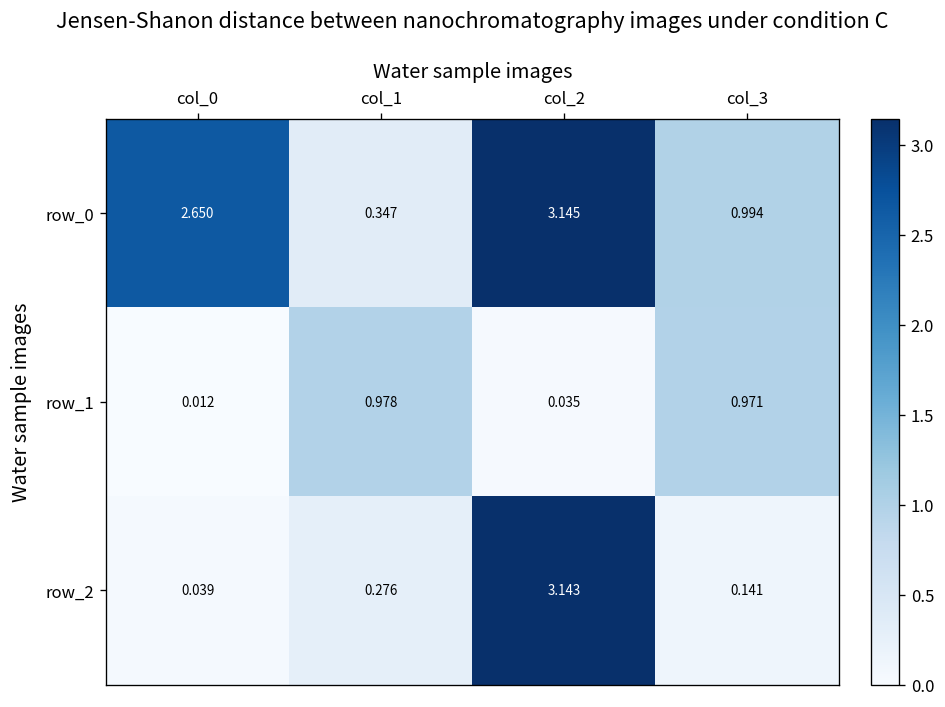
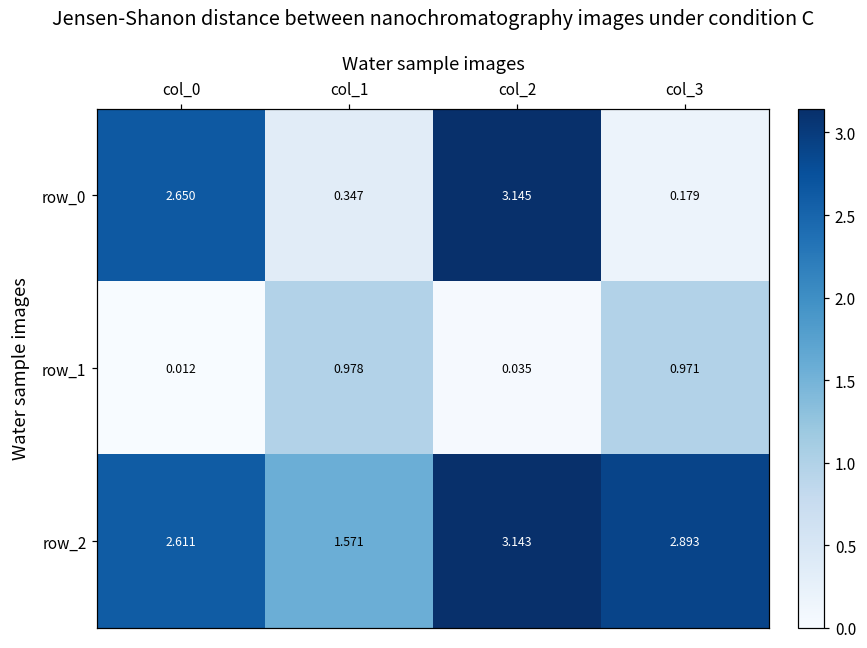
  {
    "row_0": {
      "col_0": 2.650,
      "col_1": 0.347,
      "col_2": 3.145,
-     "col_3": 0.994
+     "col_3": 0.179
    },
    "row_1": {
      "col_0": 0.012,
      "col_1": 0.978,
      "col_2": 0.035,
      "col_3": 0.971
    },
    "row_2": {
-     "col_0": 0.039,
-     "col_1": 0.276,
+     "col_0": 2.611,
+     "col_1": 1.571,
      "col_2": 3.143,
-     "col_3": 0.141
+     "col_3": 2.893
    }
  }
